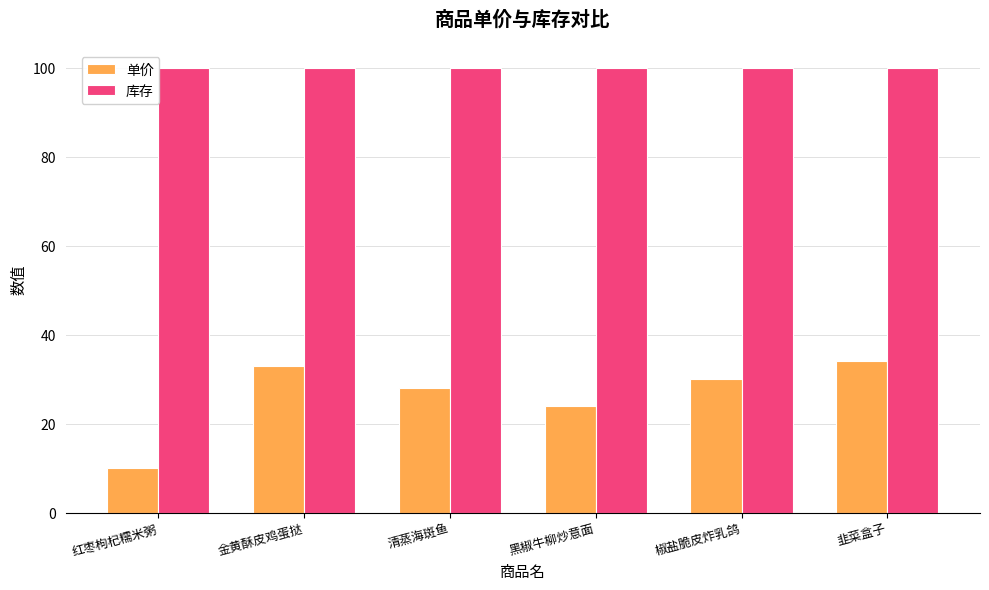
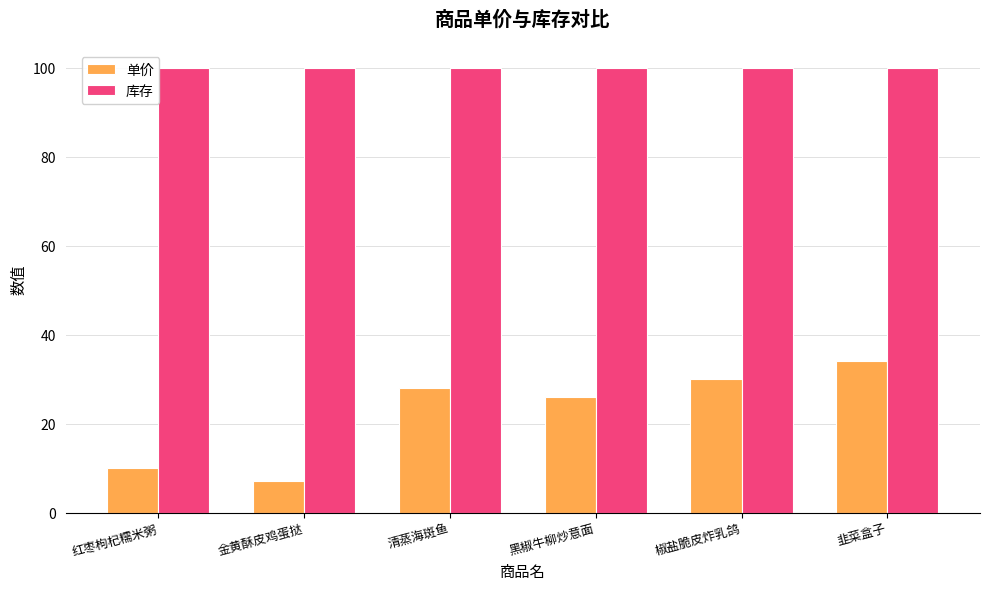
  {
    "单价": {
      "红枣枸杞糯米粥": 10,
-     "金黄酥皮鸡蛋挞": 33,
+     "金黄酥皮鸡蛋挞": 7,
      "清蒸海斑鱼": 28,
-     "黑椒牛柳炒意面": 24,
+     "黑椒牛柳炒意面": 26,
      "椒盐脆皮炸乳鸽": 30,
      "韭菜盒子": 34
    },
    "库存": {
      "红枣枸杞糯米粥": 100,
      "金黄酥皮鸡蛋挞": 100,
      "清蒸海斑鱼": 100,
      "黑椒牛柳炒意面": 100,
      "椒盐脆皮炸乳鸽": 100,
      "韭菜盒子": 100
    }
  }
